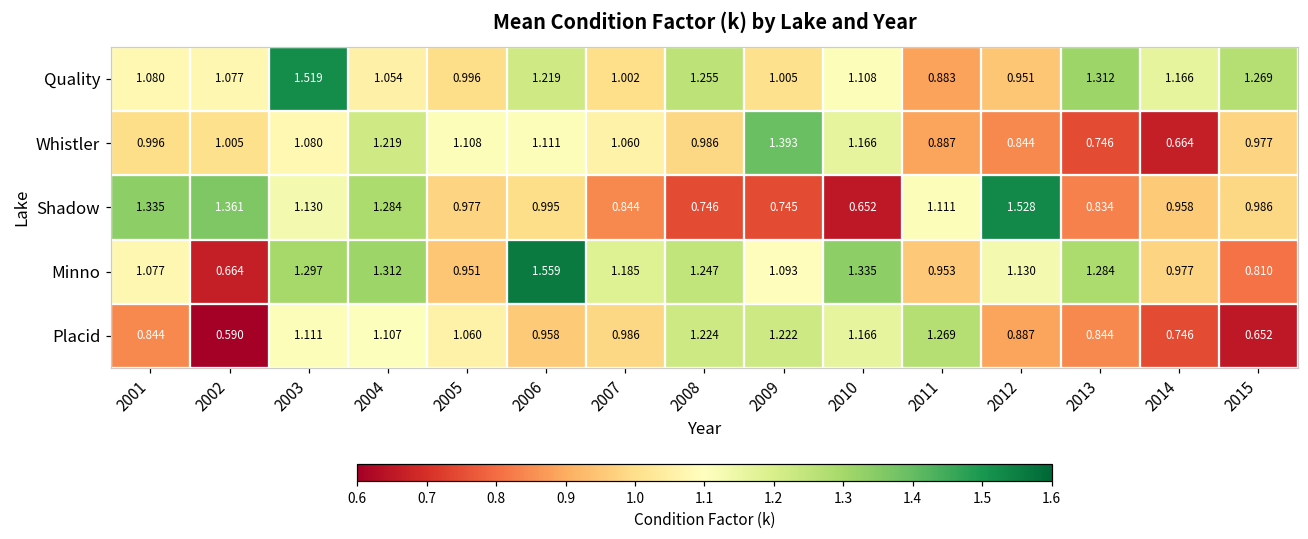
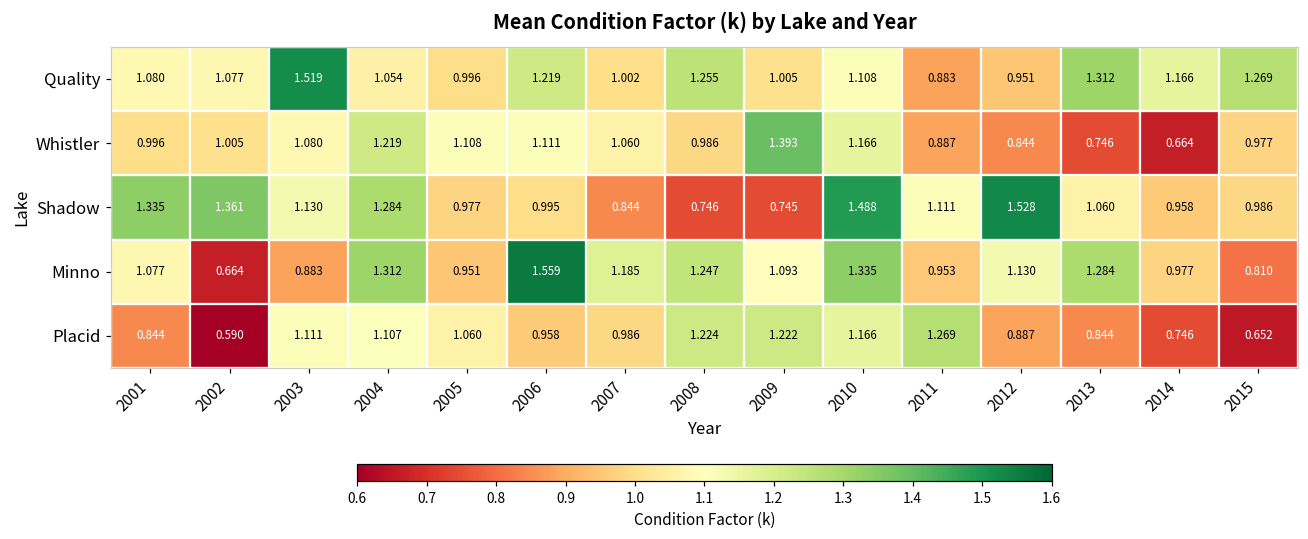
  {
    "Quality": {
      "2001": 1.080,
      "2002": 1.077,
      "2003": 1.519,
      "2004": 1.054,
      "2005": 0.996,
      "2006": 1.219,
      "2007": 1.002,
      "2008": 1.255,
      "2009": 1.005,
      "2010": 1.108,
      "2011": 0.883,
      "2012": 0.951,
      "2013": 1.312,
      "2014": 1.166,
      "2015": 1.269
    },
    "Whistler": {
      "2001": 0.996,
      "2002": 1.005,
      "2003": 1.080,
      "2004": 1.219,
      "2005": 1.108,
      "2006": 1.111,
      "2007": 1.060,
      "2008": 0.986,
      "2009": 1.393,
      "2010": 1.166,
      "2011": 0.887,
      "2012": 0.844,
      "2013": 0.746,
      "2014": 0.664,
      "2015": 0.977
    },
    "Shadow": {
      "2001": 1.335,
      "2002": 1.361,
      "2003": 1.130,
      "2004": 1.284,
      "2005": 0.977,
      "2006": 0.995,
      "2007": 0.844,
      "2008": 0.746,
      "2009": 0.745,
-     "2010": 0.652,
+     "2010": 1.488,
      "2011": 1.111,
      "2012": 1.528,
-     "2013": 0.834,
+     "2013": 1.060,
      "2014": 0.958,
      "2015": 0.986
    },
    "Minno": {
      "2001": 1.077,
      "2002": 0.664,
-     "2003": 1.297,
+     "2003": 0.883,
      "2004": 1.312,
      "2005": 0.951,
      "2006": 1.559,
      "2007": 1.185,
      "2008": 1.247,
      "2009": 1.093,
      "2010": 1.335,
      "2011": 0.953,
      "2012": 1.130,
      "2013": 1.284,
      "2014": 0.977,
      "2015": 0.810
    },
    "Placid": {
      "2001": 0.844,
      "2002": 0.590,
      "2003": 1.111,
      "2004": 1.107,
      "2005": 1.060,
      "2006": 0.958,
      "2007": 0.986,
      "2008": 1.224,
      "2009": 1.222,
      "2010": 1.166,
      "2011": 1.269,
      "2012": 0.887,
      "2013": 0.844,
      "2014": 0.746,
      "2015": 0.652
    }
  }
